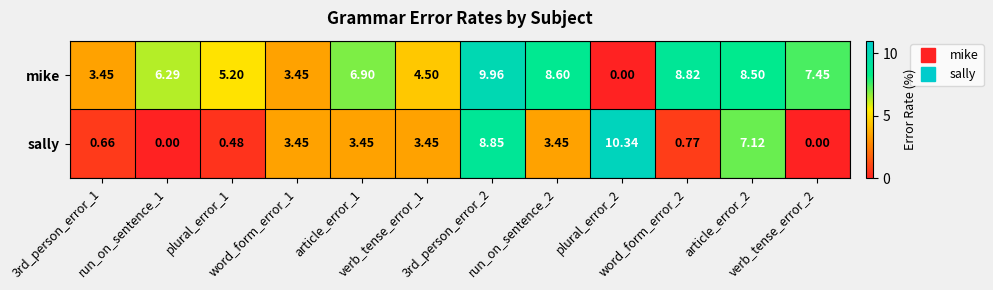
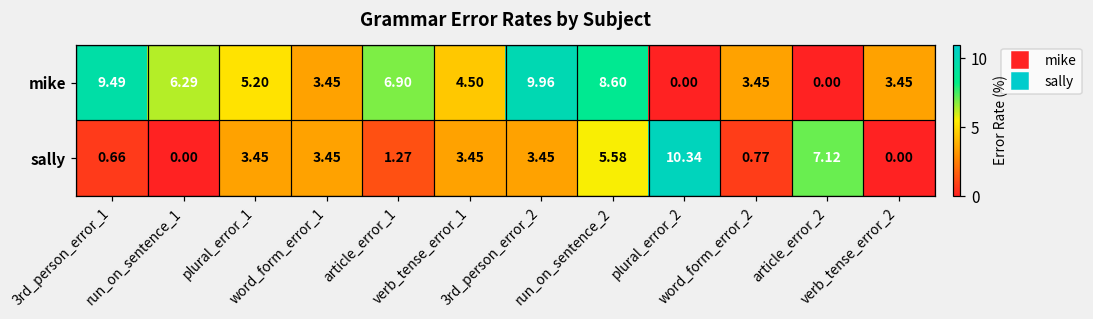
  {
    "mike": {
-     "3rd_person_error_1": 3.45,
+     "3rd_person_error_1": 9.49,
      "run_on_sentence_1": 6.29,
      "plural_error_1": 5.20,
      "word_form_error_1": 3.45,
      "article_error_1": 6.90,
      "verb_tense_error_1": 4.50,
      "3rd_person_error_2": 9.96,
      "run_on_sentence_2": 8.60,
      "plural_error_2": 0.00,
-     "word_form_error_2": 8.82,
-     "article_error_2": 8.50,
-     "verb_tense_error_2": 7.45
+     "word_form_error_2": 3.45,
+     "article_error_2": 0.00,
+     "verb_tense_error_2": 3.45
    },
    "sally": {
      "3rd_person_error_1": 0.66,
      "run_on_sentence_1": 0.00,
-     "plural_error_1": 0.48,
+     "plural_error_1": 3.45,
      "word_form_error_1": 3.45,
-     "article_error_1": 3.45,
+     "article_error_1": 1.27,
      "verb_tense_error_1": 3.45,
-     "3rd_person_error_2": 8.85,
-     "run_on_sentence_2": 3.45,
+     "3rd_person_error_2": 3.45,
+     "run_on_sentence_2": 5.58,
      "plural_error_2": 10.34,
      "word_form_error_2": 0.77,
      "article_error_2": 7.12,
      "verb_tense_error_2": 0.00
    }
  }
